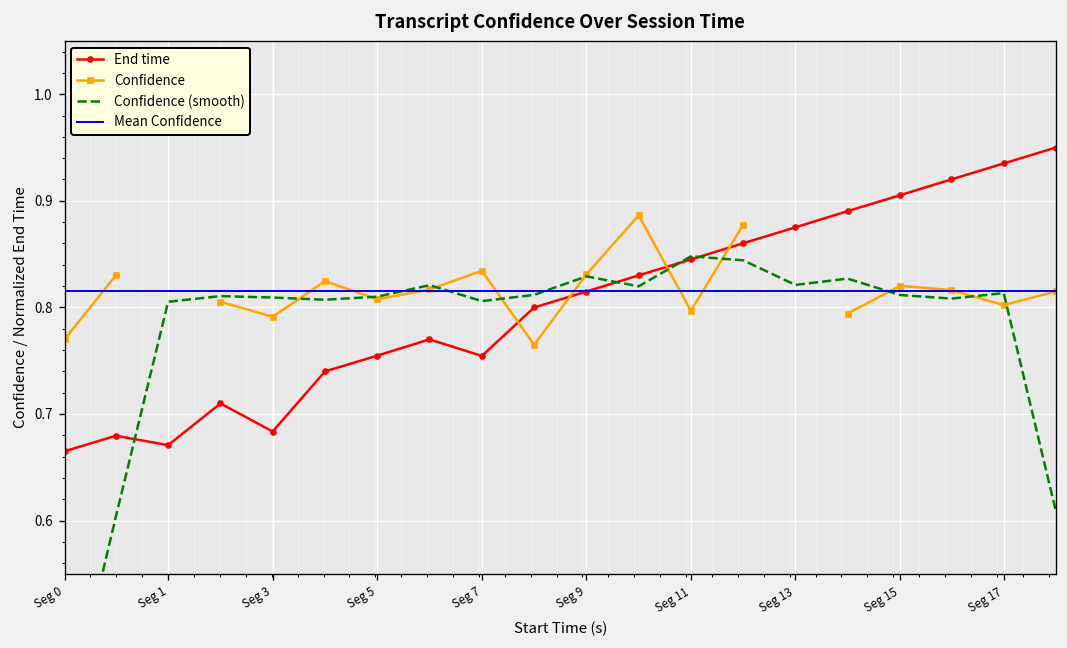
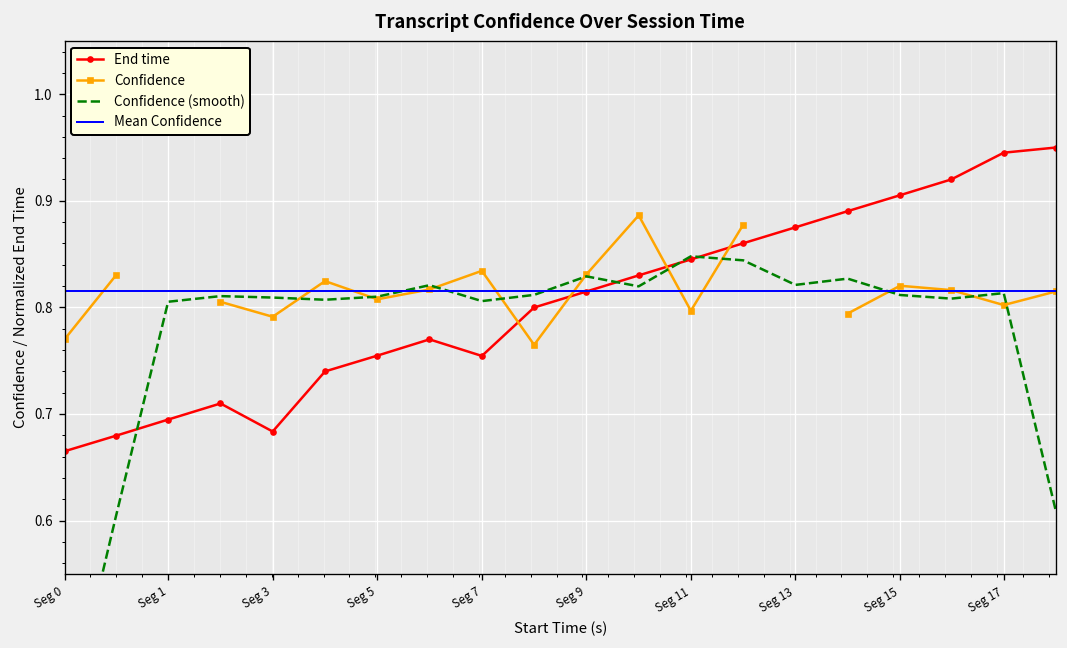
  {
    "End time": {
      "Seg 0": 0.66,
-     "Seg 1": 0.67,
+     "Seg 1": 0.69,
      "Seg 3": 0.68,
      "Seg 5": 0.75,
      "Seg 7": 0.75,
      "Seg 9": 0.81,
      "Seg 11": 0.84,
      "Seg 13": 0.88,
      "Seg 15": 0.91,
-     "Seg 17": 0.94
+     "Seg 17": 0.95
    },
    "Confidence": {
      "Seg 0": 0.77,
      "Seg 3": 0.79,
      "Seg 7": 0.83,
      "Seg 11": 0.80,
      "Seg 15": 0.82,
      "Seg 17": 0.80
    },
    "Confidence (smooth)": {
      "Seg 1": 0.81,
      "Seg 3": 0.81,
      "Seg 7": 0.81,
      "Seg 11": 0.85,
      "Seg 13": 0.82,
      "Seg 15": 0.81,
      "Seg 17": 0.81
    }
  }
